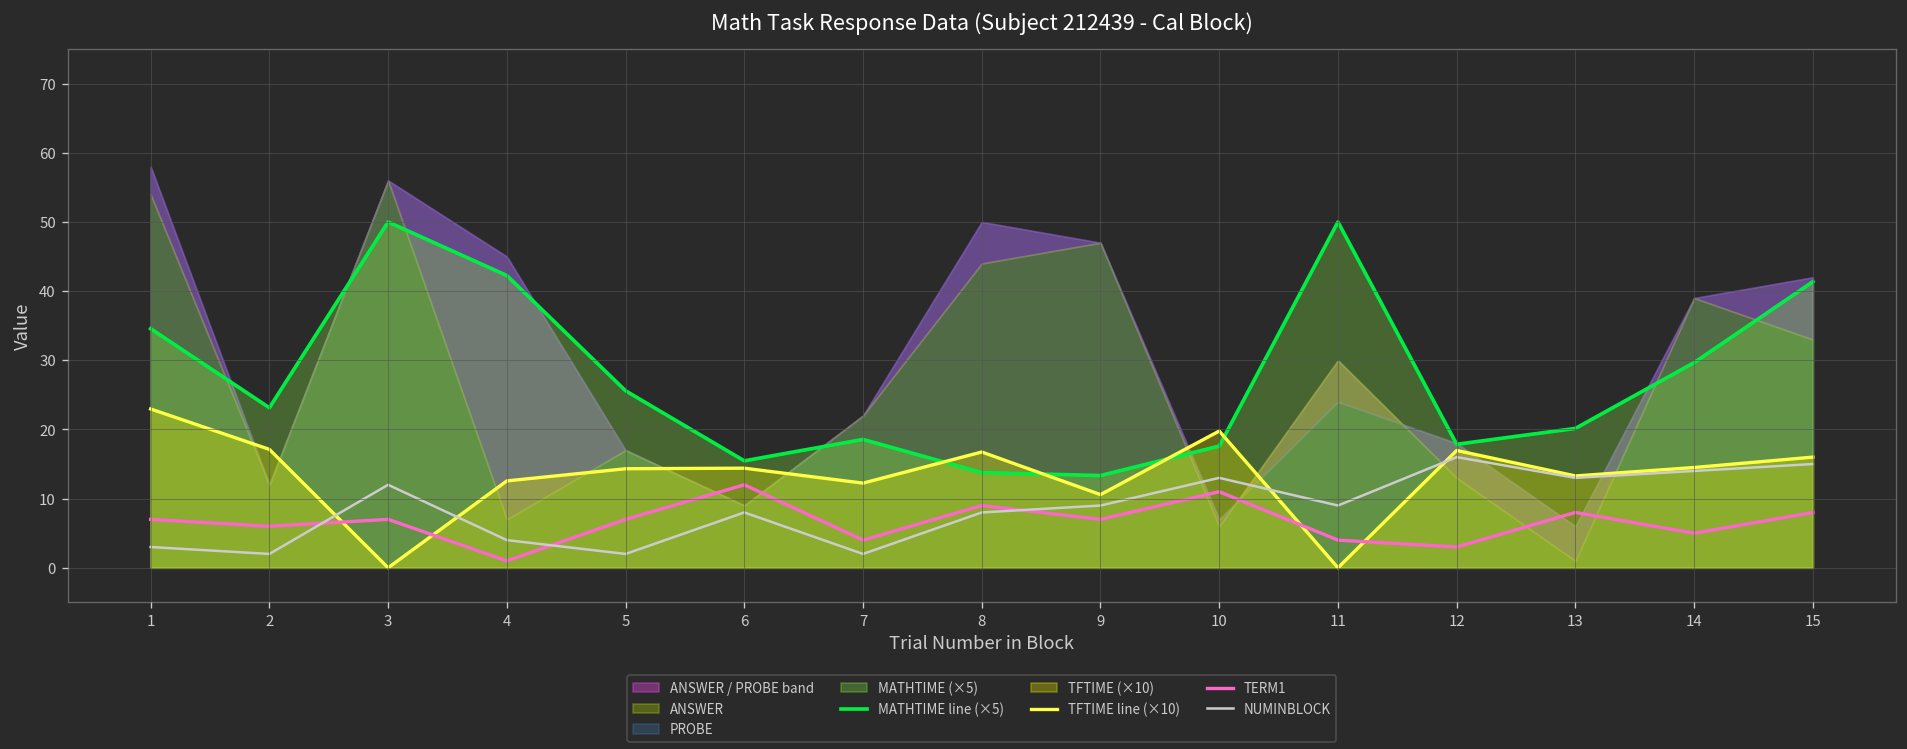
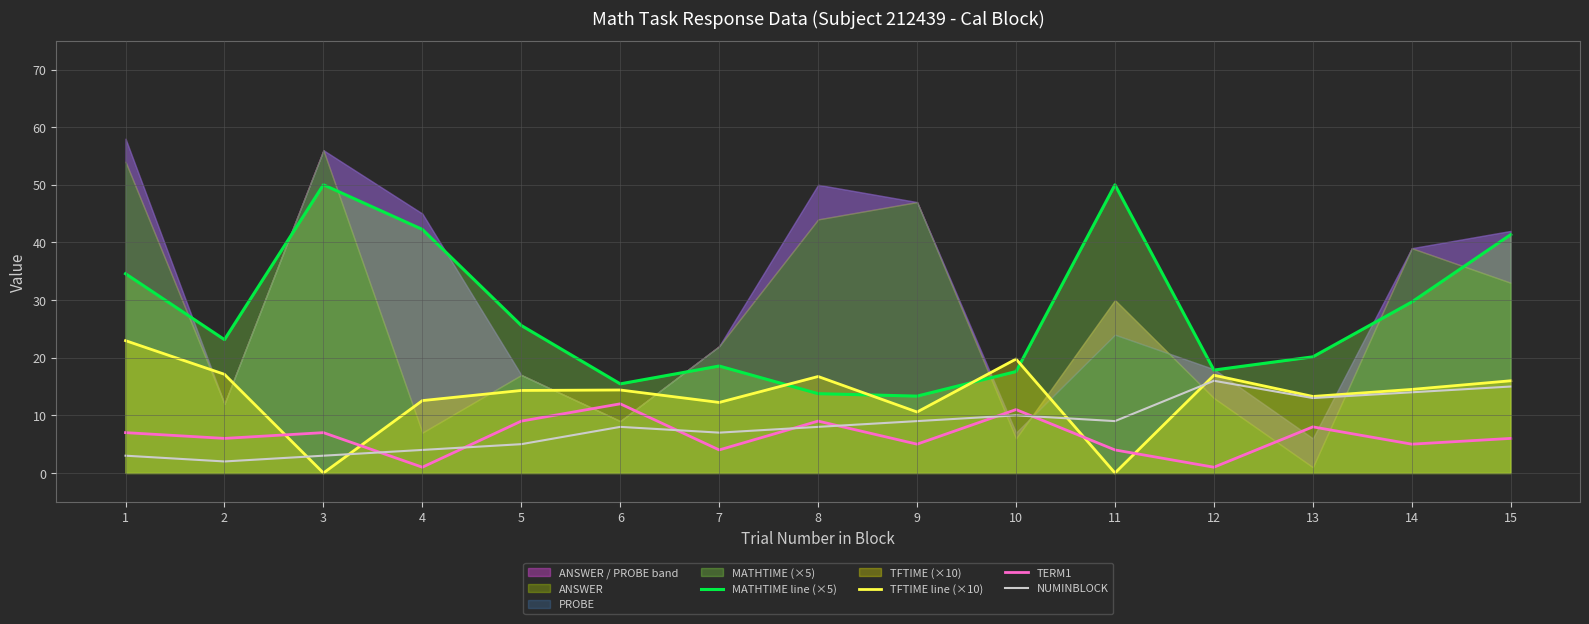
  {
    "TERM1": {
      "1": 7,
      "2": 6,
      "3": 7,
      "4": 1,
-     "5": 7,
+     "5": 9,
      "6": 12,
      "7": 4,
      "8": 9,
-     "9": 7,
+     "9": 5,
      "10": 11,
      "11": 4,
-     "12": 3,
+     "12": 1,
      "13": 8,
      "14": 5,
-     "15": 8
+     "15": 6
    },
    "PROBE": {
      "11": 24
    },
    "NUMINBLOCK": {
      "1": 3,
      "2": 2,
-     "3": 12,
+     "3": 3,
      "4": 4,
-     "5": 2,
+     "5": 5,
      "6": 8,
-     "7": 2,
+     "7": 7,
      "8": 8,
      "9": 9,
-     "10": 13,
+     "10": 10,
      "11": 9,
      "12": 16,
      "14": 14,
      "15": 15
    }
  }
